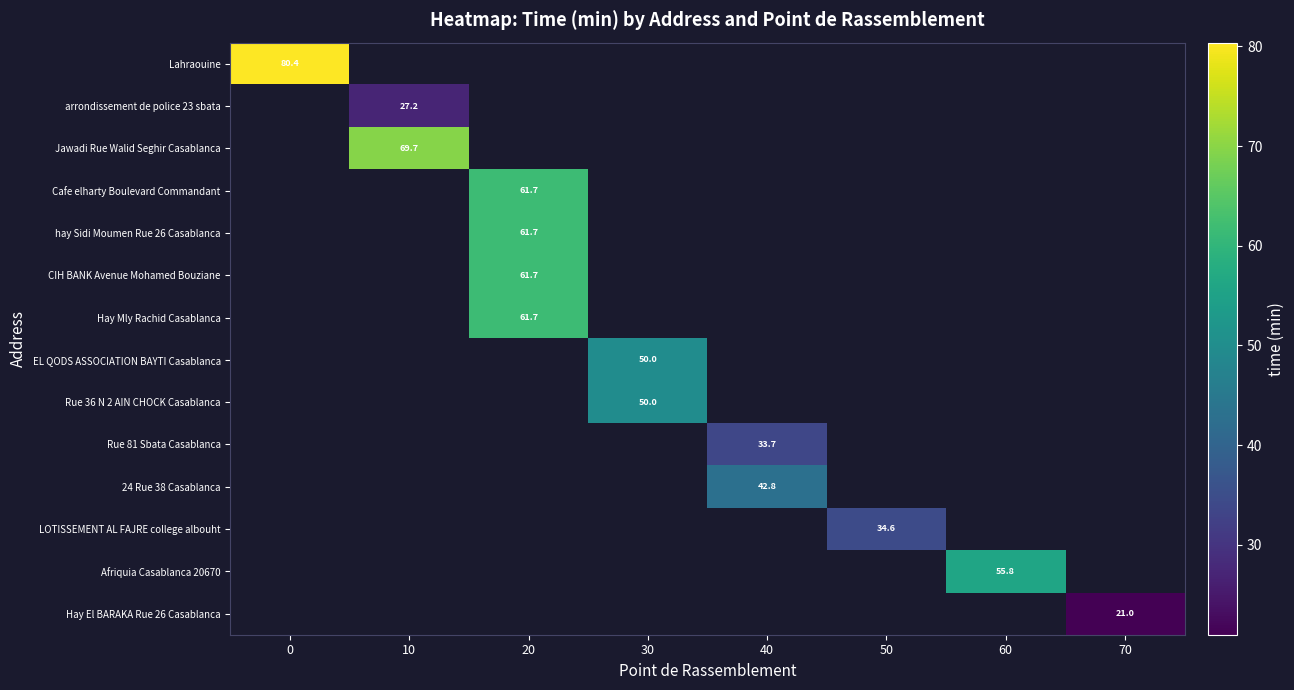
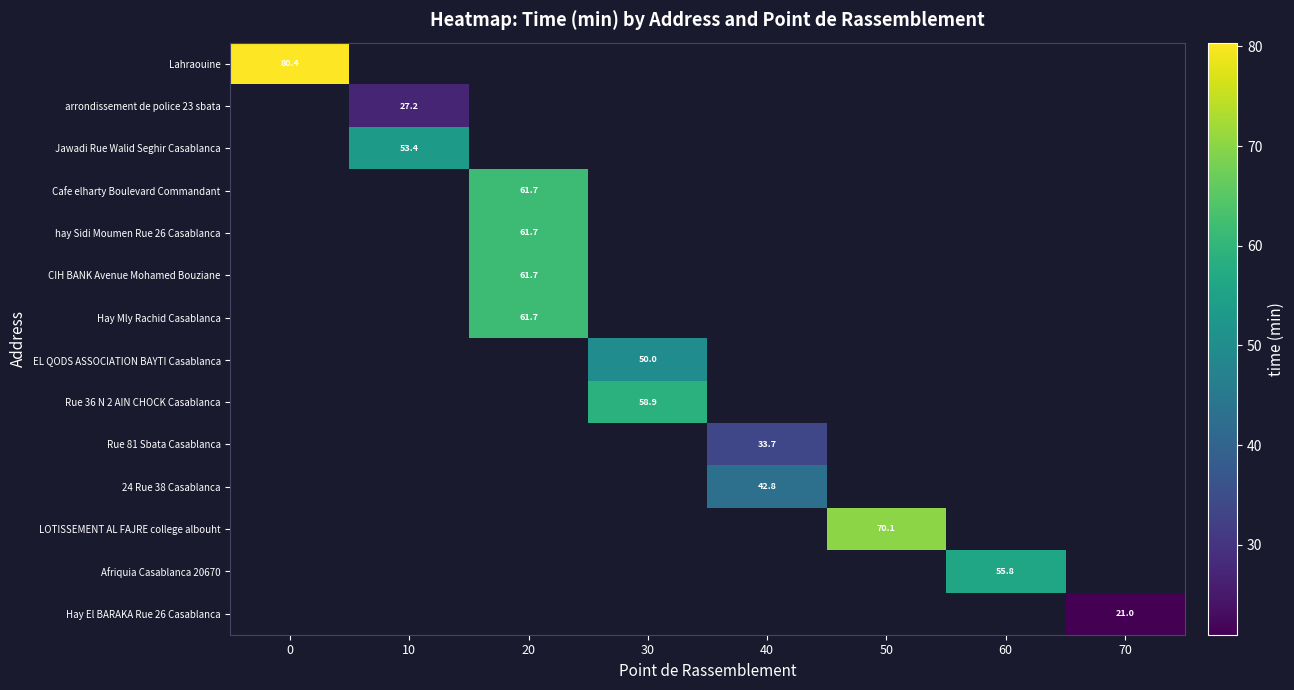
  {
    "Lahraouine": {
      "0": 80.4
    },
    "arrondissement de police 23 sbata": {
      "10": 27.2
    },
    "Jawadi Rue Walid Seghir Casablanca": {
-     "10": 69.7
+     "10": 53.4
    },
    "Cafe elharty Boulevard Commandant": {
      "20": 61.7
    },
    "hay Sidi Moumen Rue 26 Casablanca": {
      "20": 61.7
    },
    "CIH BANK Avenue Mohamed Bouziane": {
      "20": 61.7
    },
    "Hay Mly Rachid Casablanca": {
      "20": 61.7
    },
    "EL QODS ASSOCIATION BAYTI Casablanca": {
      "30": 50.0
    },
    "Rue 36 N 2 AIN CHOCK Casablanca": {
-     "30": 50.0
+     "30": 58.9
    },
    "Rue 81 Sbata Casablanca": {
      "40": 33.7
    },
    "24 Rue 38 Casablanca": {
      "40": 42.8
    },
    "LOTISSEMENT AL FAJRE college albouht": {
-     "50": 34.6
+     "50": 70.1
    },
    "Afriquia Casablanca 20670": {
      "60": 55.8
    },
    "Hay El BARAKA Rue 26 Casablanca": {
      "70": 21.0
    }
  }
